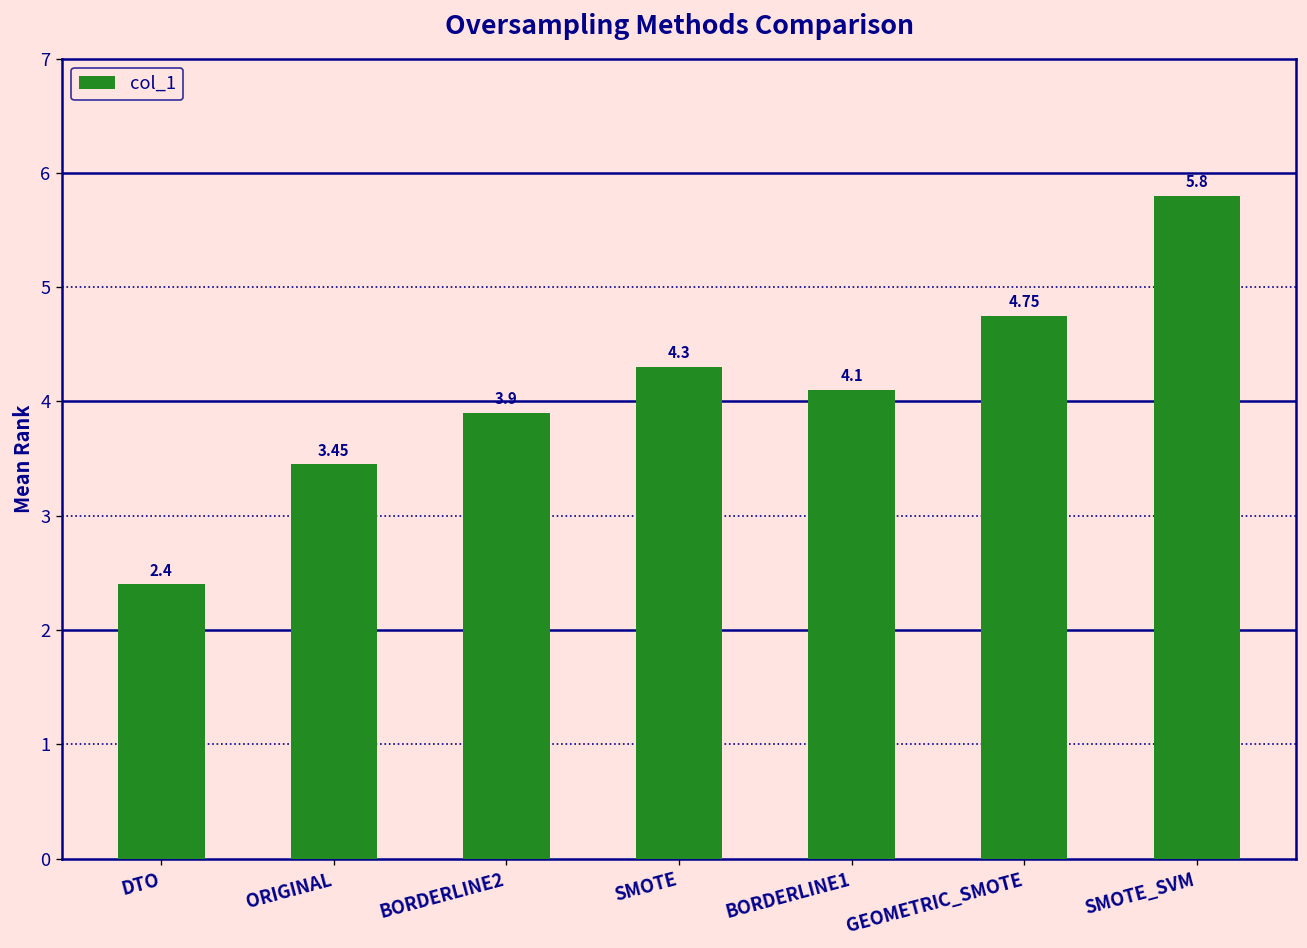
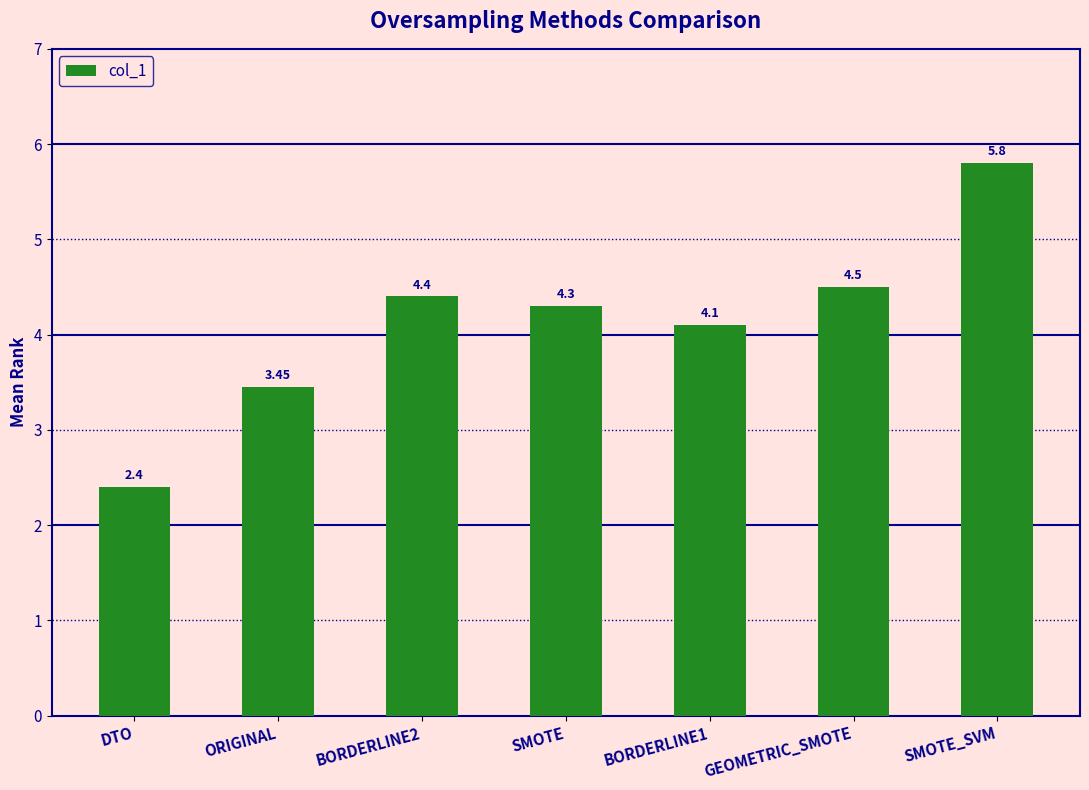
  {
    "DTO": 2.4,
    "ORIGINAL": 3.45,
-   "BORDERLINE2": 3.9,
+   "BORDERLINE2": 4.4,
    "SMOTE": 4.3,
    "BORDERLINE1": 4.1,
-   "GEOMETRIC_SMOTE": 4.75,
+   "GEOMETRIC_SMOTE": 4.5,
    "SMOTE_SVM": 5.8
  }
